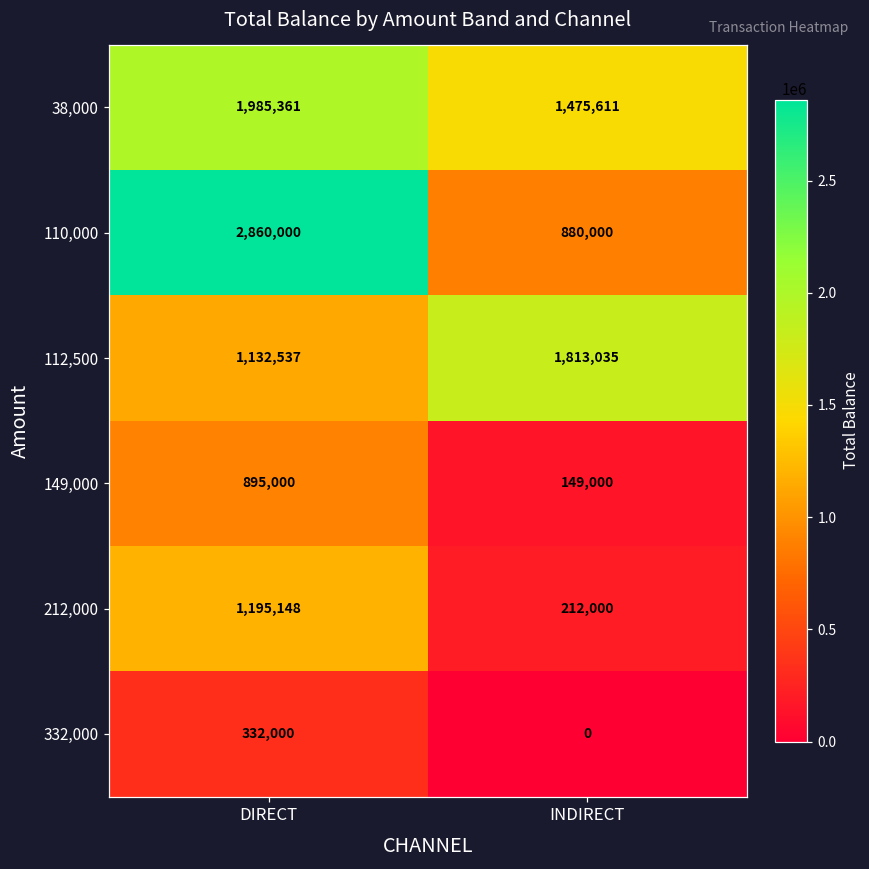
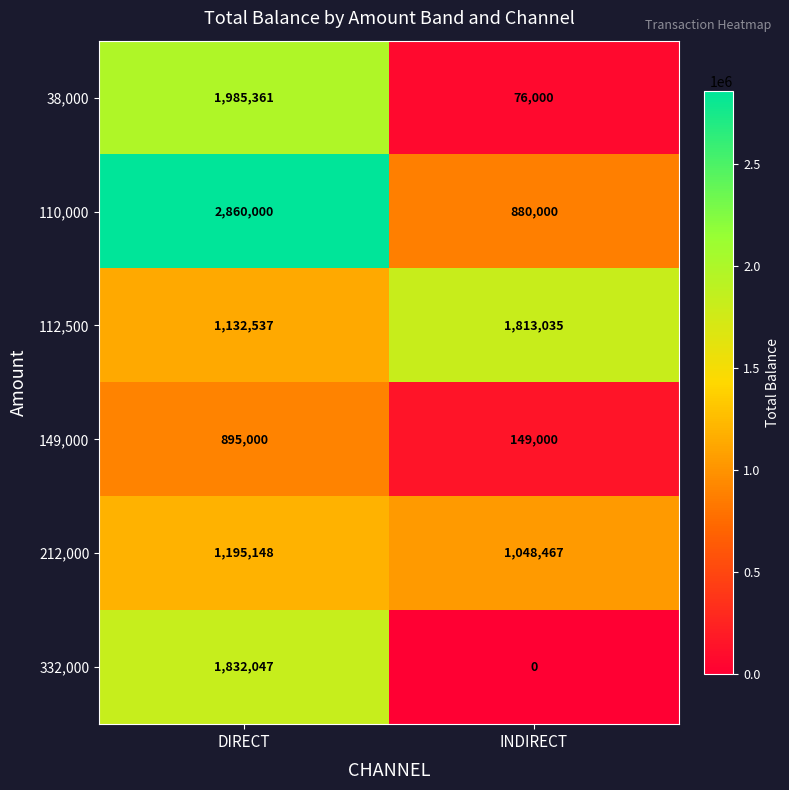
  {
    "38,000": {
      "DIRECT": "1,985,361",
-     "INDIRECT": "1,475,611"
+     "INDIRECT": "76,000"
    },
    "110,000": {
      "DIRECT": "2,860,000",
      "INDIRECT": "880,000"
    },
    "112,500": {
      "DIRECT": "1,132,537",
      "INDIRECT": "1,813,035"
    },
    "149,000": {
      "DIRECT": "895,000",
      "INDIRECT": "149,000"
    },
    "212,000": {
      "DIRECT": "1,195,148",
-     "INDIRECT": "212,000"
+     "INDIRECT": "1,048,467"
    },
    "332,000": {
-     "DIRECT": "332,000",
+     "DIRECT": "1,832,047",
      "INDIRECT": "0"
    }
  }
